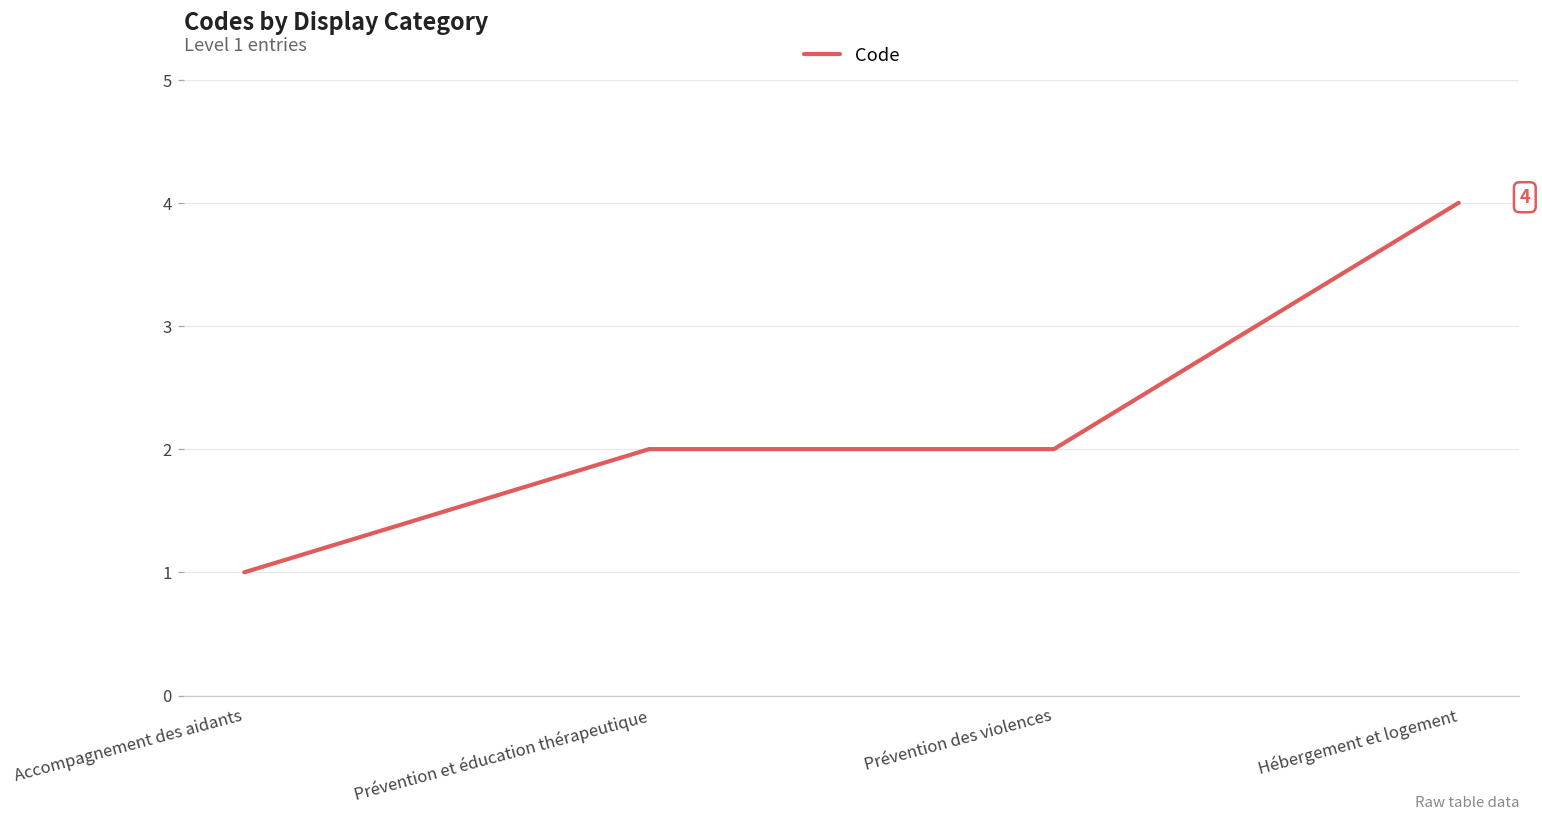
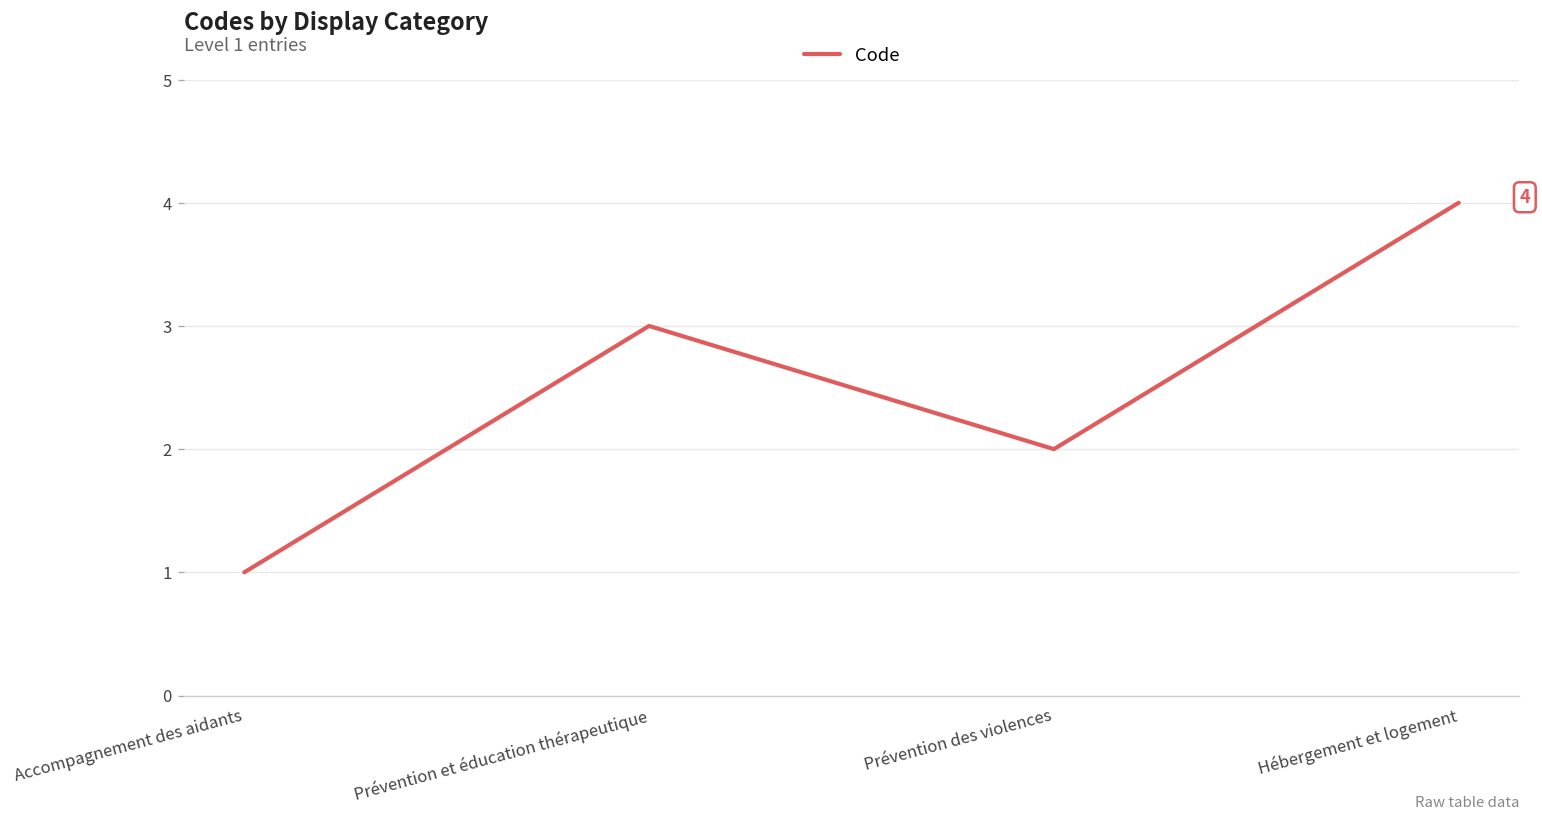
  {
    "Accompagnement des aidants": 1,
-   "Prévention et éducation thérapeutique": 2,
+   "Prévention et éducation thérapeutique": 3,
    "Prévention des violences": 2,
    "Hébergement et logement": 4
  }
